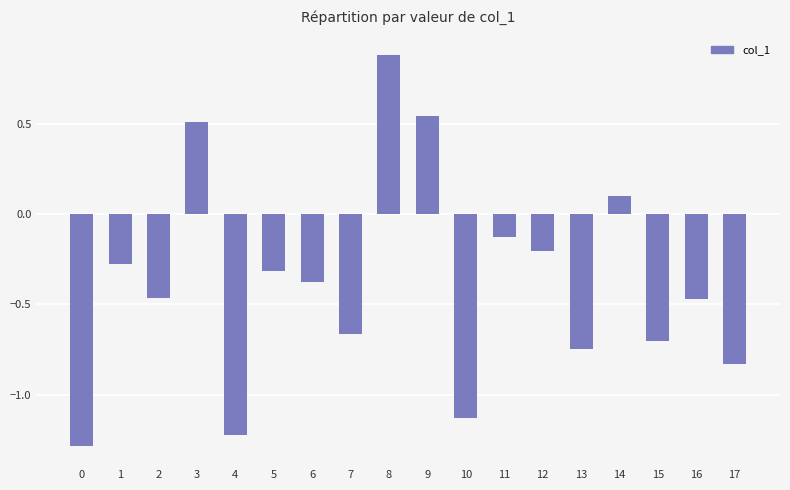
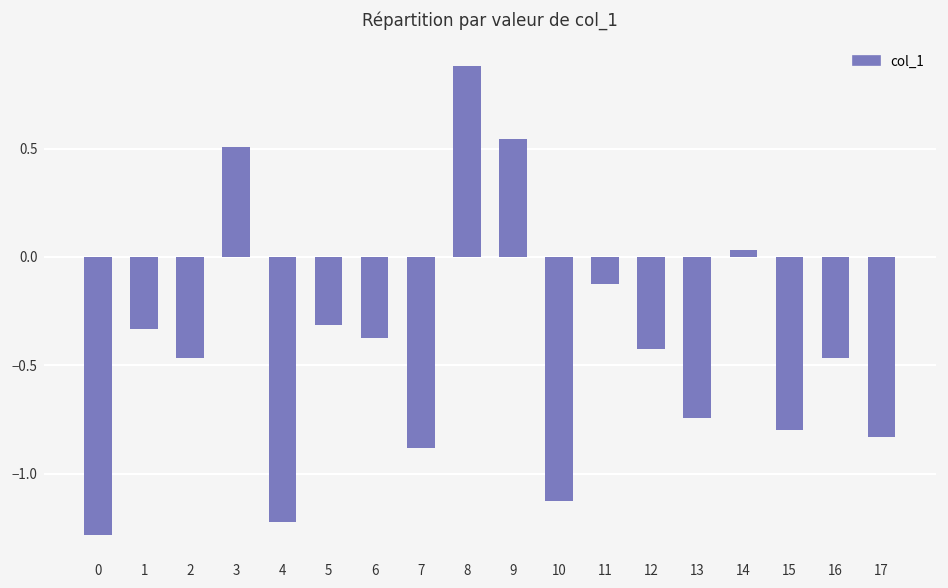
  {
    "0": -1.28,
-   "1": -0.28,
+   "1": -0.33,
    "2": -0.46,
    "3": 0.51,
    "4": -1.22,
    "5": -0.32,
    "6": -0.38,
-   "7": -0.66,
+   "7": -0.88,
    "8": 0.88,
    "9": 0.54,
    "10": -1.13,
    "11": -0.13,
-   "12": -0.21,
+   "12": -0.42,
    "13": -0.75,
-   "14": 0.10,
-   "15": -0.70,
+   "14": 0.03,
+   "15": -0.80,
    "16": -0.47,
    "17": -0.83
  }
